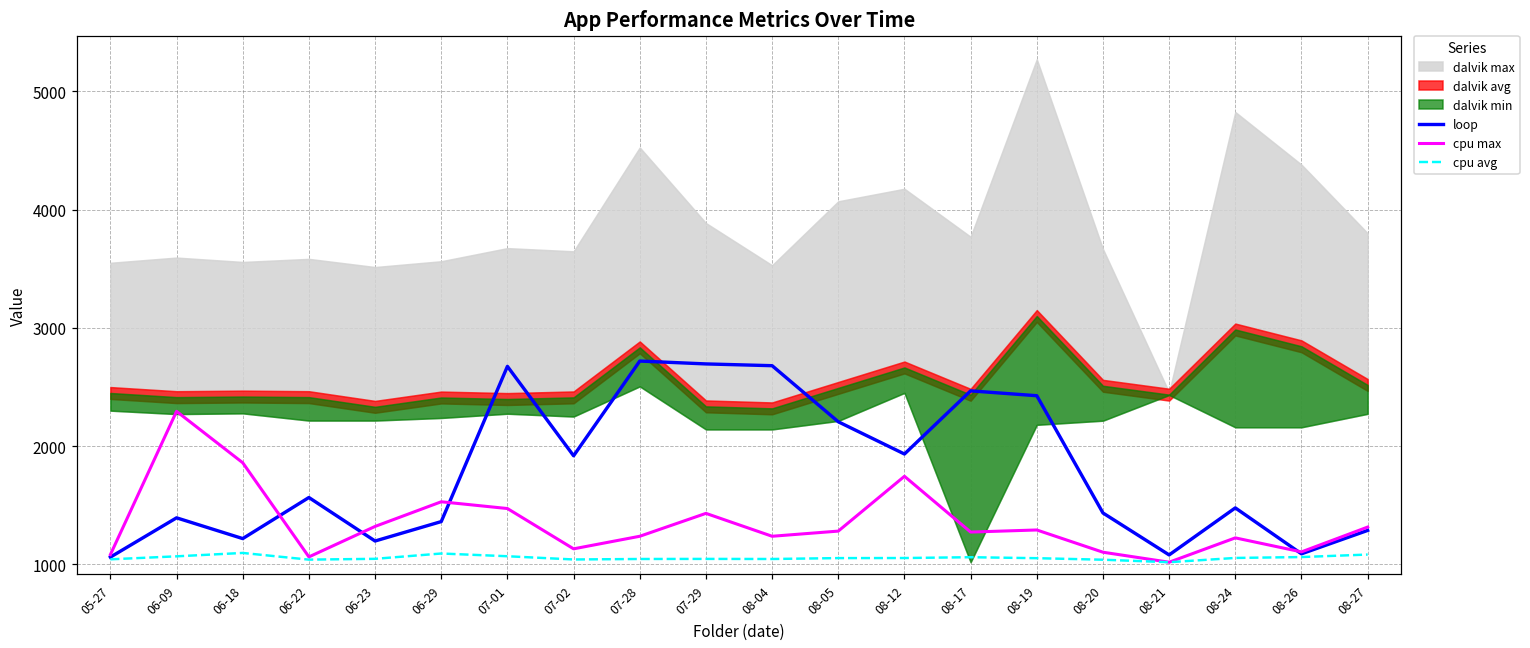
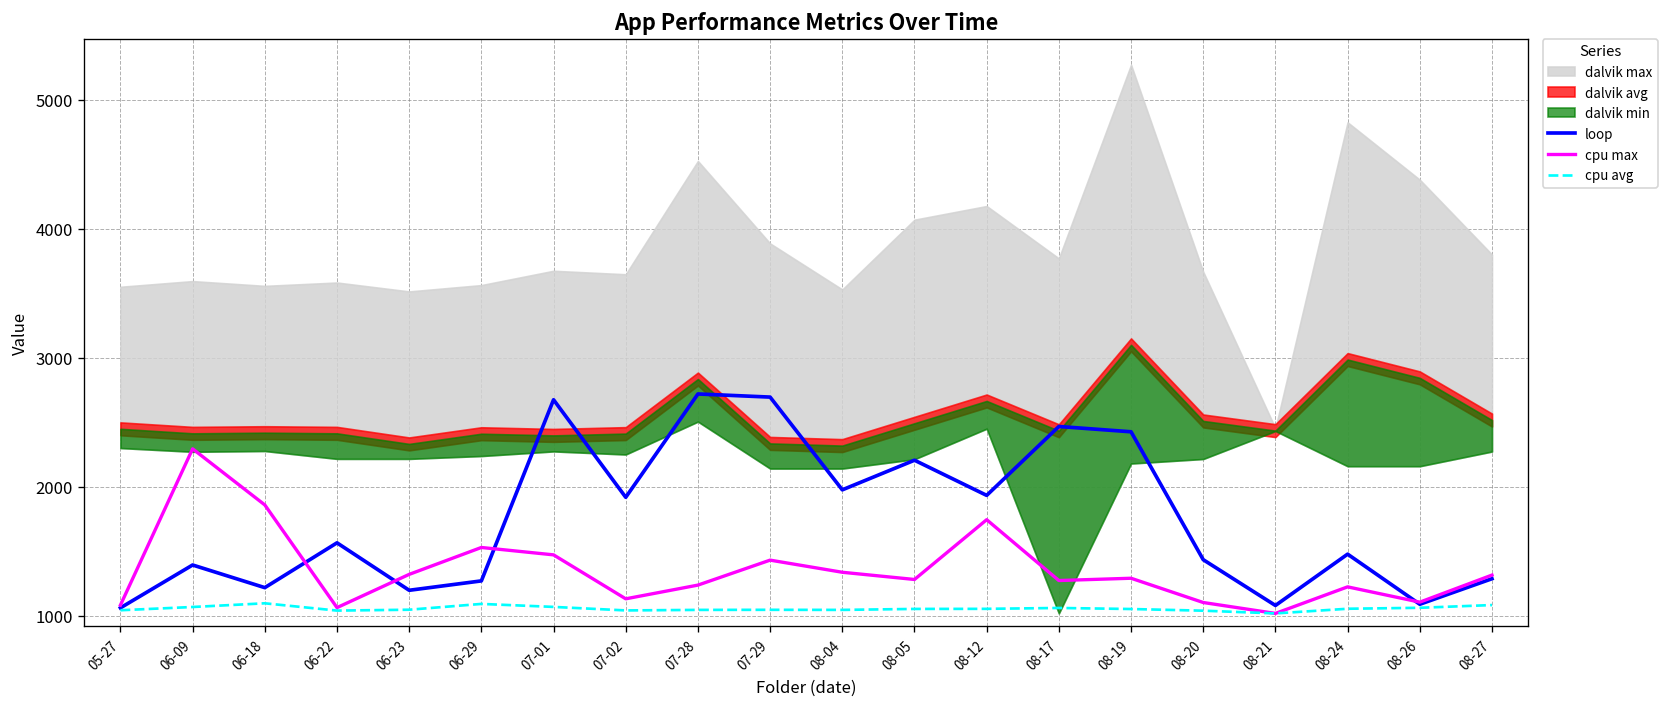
  {
    "loop": {
      "06-09": 1390,
      "06-18": 1220,
      "06-22": 1570,
      "06-23": 1200,
-     "06-29": 1360,
+     "06-29": 1270,
      "07-01": 2670,
      "07-02": 1920,
      "07-28": 2720,
      "07-29": 2690,
-     "08-04": 2680,
+     "08-04": 1980,
      "08-05": 2210,
      "08-12": 1930,
      "08-19": 2430,
      "08-20": 1430,
      "08-21": 1080,
      "08-24": 1480,
      "08-27": 1290
    },
    "cpu max": {
      "06-09": 2290,
      "06-18": 1860,
      "06-23": 1320,
      "06-29": 1530,
      "07-01": 1470,
      "07-02": 1130,
      "07-28": 1240,
      "07-29": 1430,
-     "08-04": 1240,
+     "08-04": 1340,
      "08-05": 1280,
      "08-12": 1740,
      "08-17": 1270,
      "08-19": 1290,
      "08-20": 1100,
      "08-24": 1220,
      "08-27": 1320
    },
    "cpu avg": {
      "06-09": 1070,
      "06-18": 1100,
      "06-23": 1050,
      "06-29": 1090,
      "07-01": 1070,
      "07-02": 1040,
      "07-28": 1050,
      "07-29": 1050,
      "08-04": 1050,
      "08-05": 1050,
      "08-12": 1050,
      "08-17": 1060,
      "08-19": 1050,
      "08-20": 1040,
      "08-24": 1050,
      "08-26": 1060,
      "08-27": 1080
    }
  }
